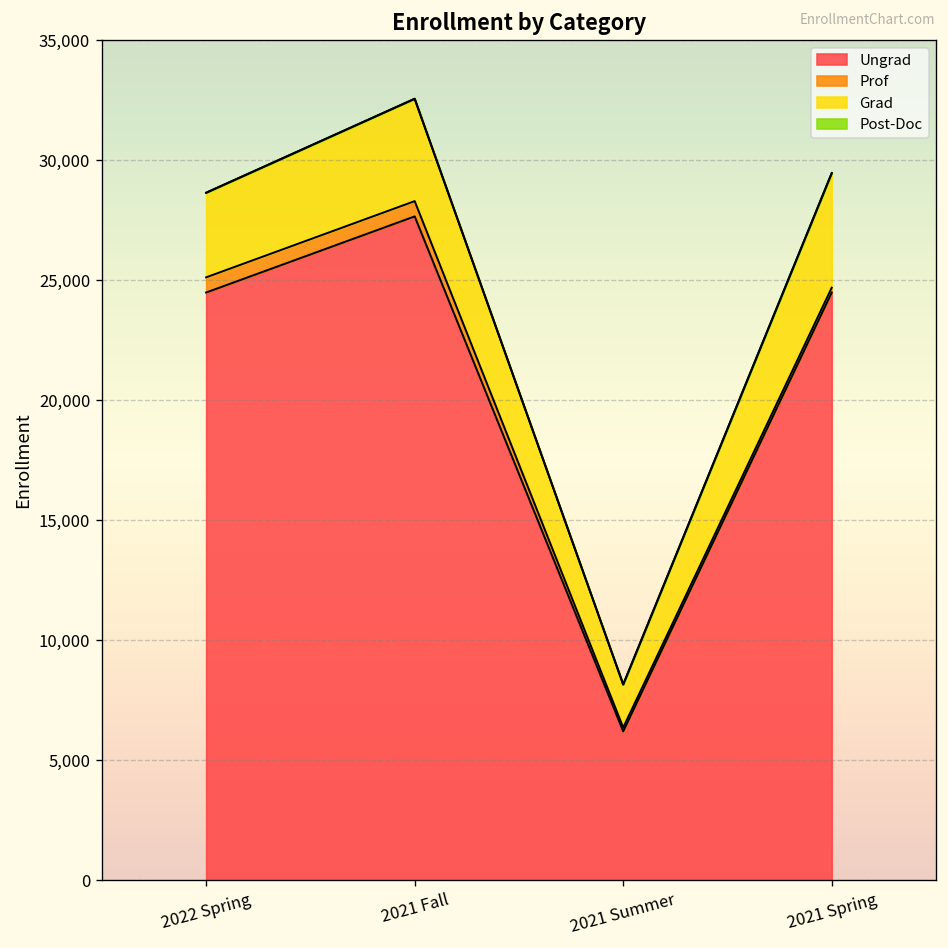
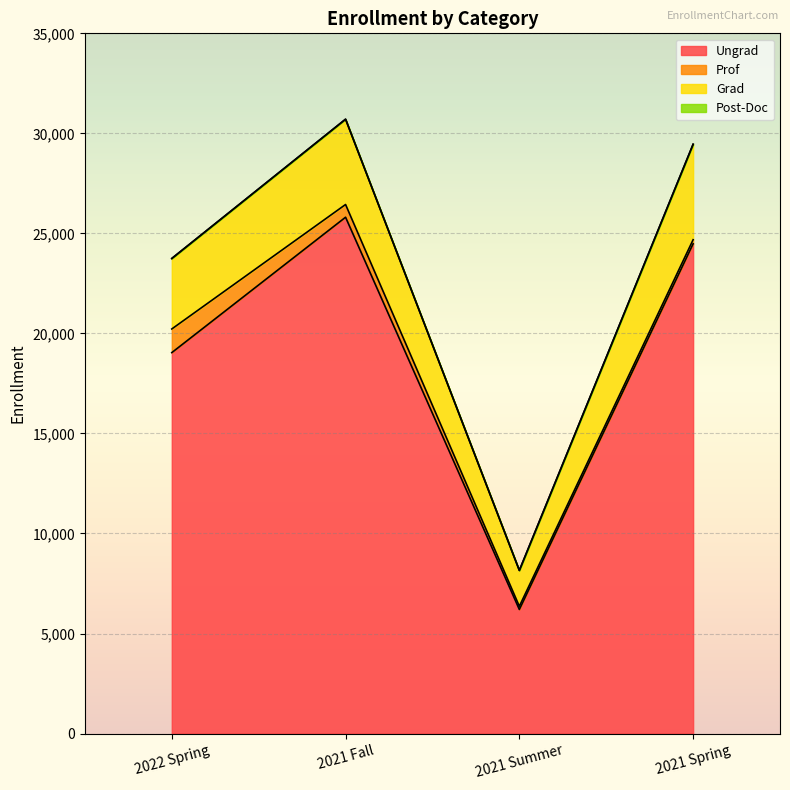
  {
    "Ungrad": {
-     "2022 Spring": "24,500",
-     "2021 Fall": "27,700",
+     "2022 Spring": "19,000",
+     "2021 Fall": "25,800",
      "2021 Summer": "6,200",
      "2021 Spring": "24,500"
    },
    "Prof": {
-     "2022 Spring": "600",
+     "2022 Spring": "1,200",
      "2021 Fall": "600",
      "2021 Summer": "200",
      "2021 Spring": "200"
    }
  }
